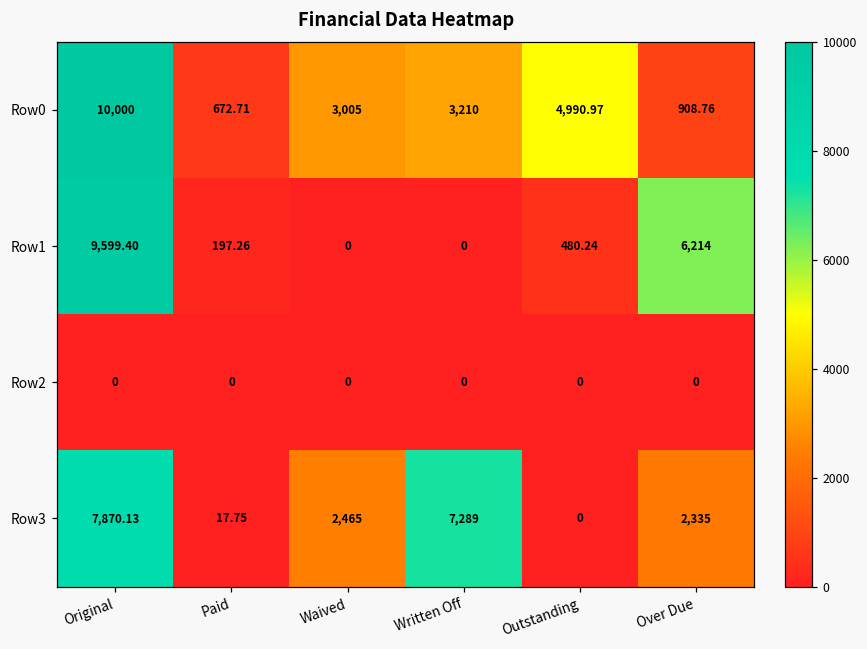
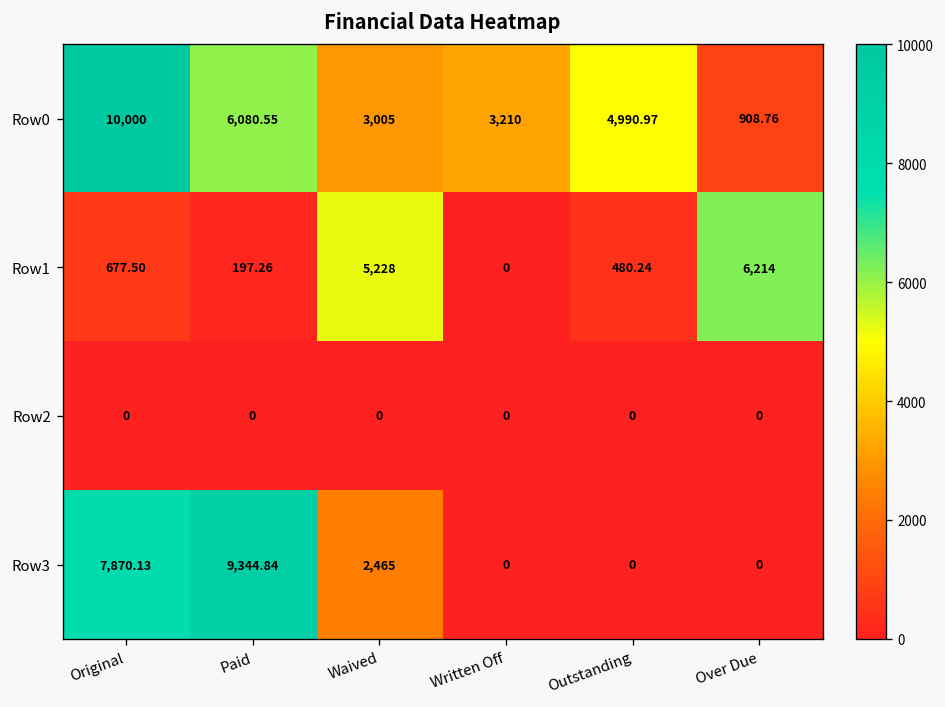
  {
    "Row0": {
      "Original": "10,000",
-     "Paid": "672.71",
+     "Paid": "6,080.55",
      "Waived": "3,005",
      "Written Off": "3,210",
      "Outstanding": "4,990.97",
      "Over Due": "908.76"
    },
    "Row1": {
-     "Original": "9,599.40",
+     "Original": "677.50",
      "Paid": "197.26",
-     "Waived": "0",
+     "Waived": "5,228",
      "Written Off": "0",
      "Outstanding": "480.24",
      "Over Due": "6,214"
    },
    "Row2": {
      "Original": "0",
      "Paid": "0",
      "Waived": "0",
      "Written Off": "0",
      "Outstanding": "0",
      "Over Due": "0"
    },
    "Row3": {
      "Original": "7,870.13",
-     "Paid": "17.75",
+     "Paid": "9,344.84",
      "Waived": "2,465",
-     "Written Off": "7,289",
+     "Written Off": "0",
      "Outstanding": "0",
-     "Over Due": "2,335"
+     "Over Due": "0"
    }
  }
